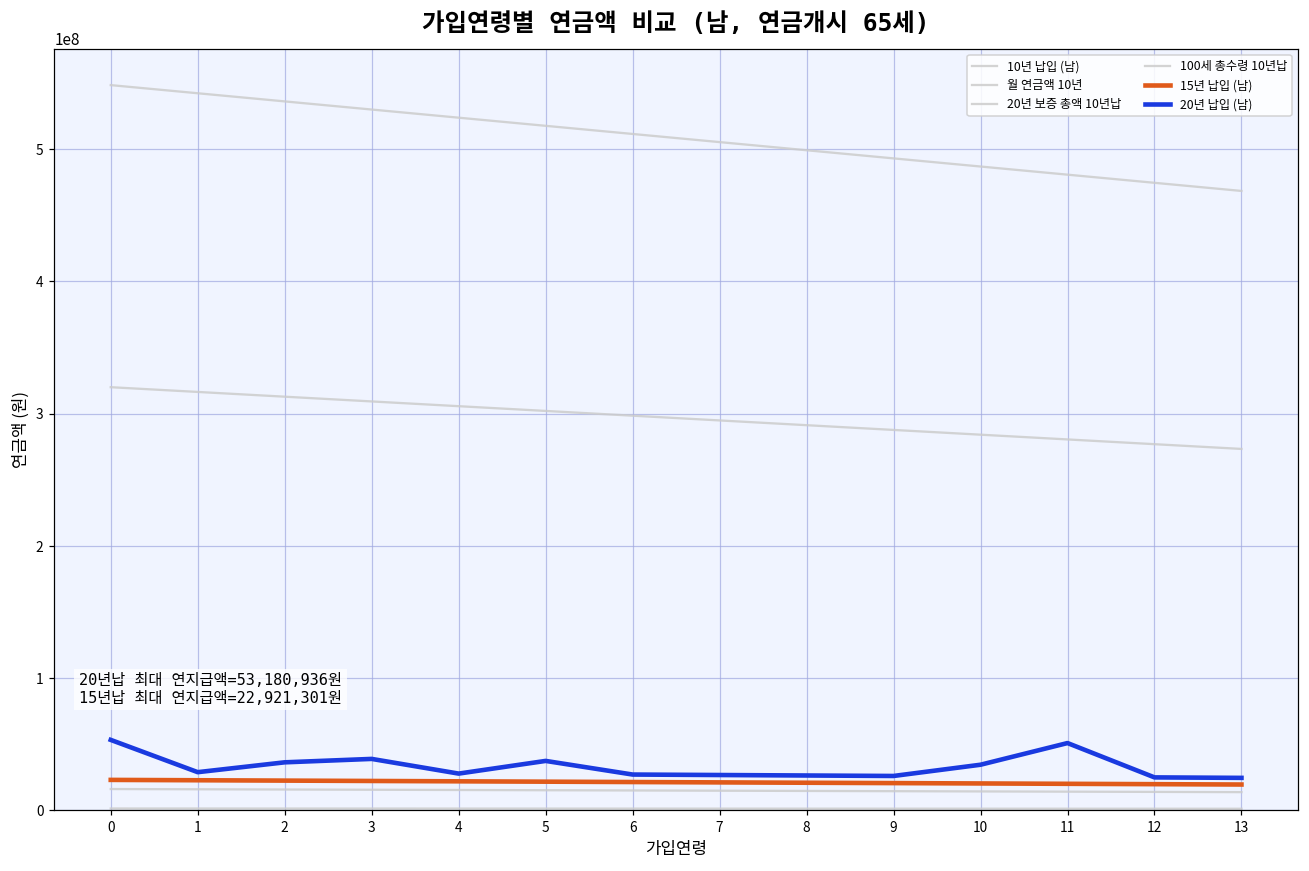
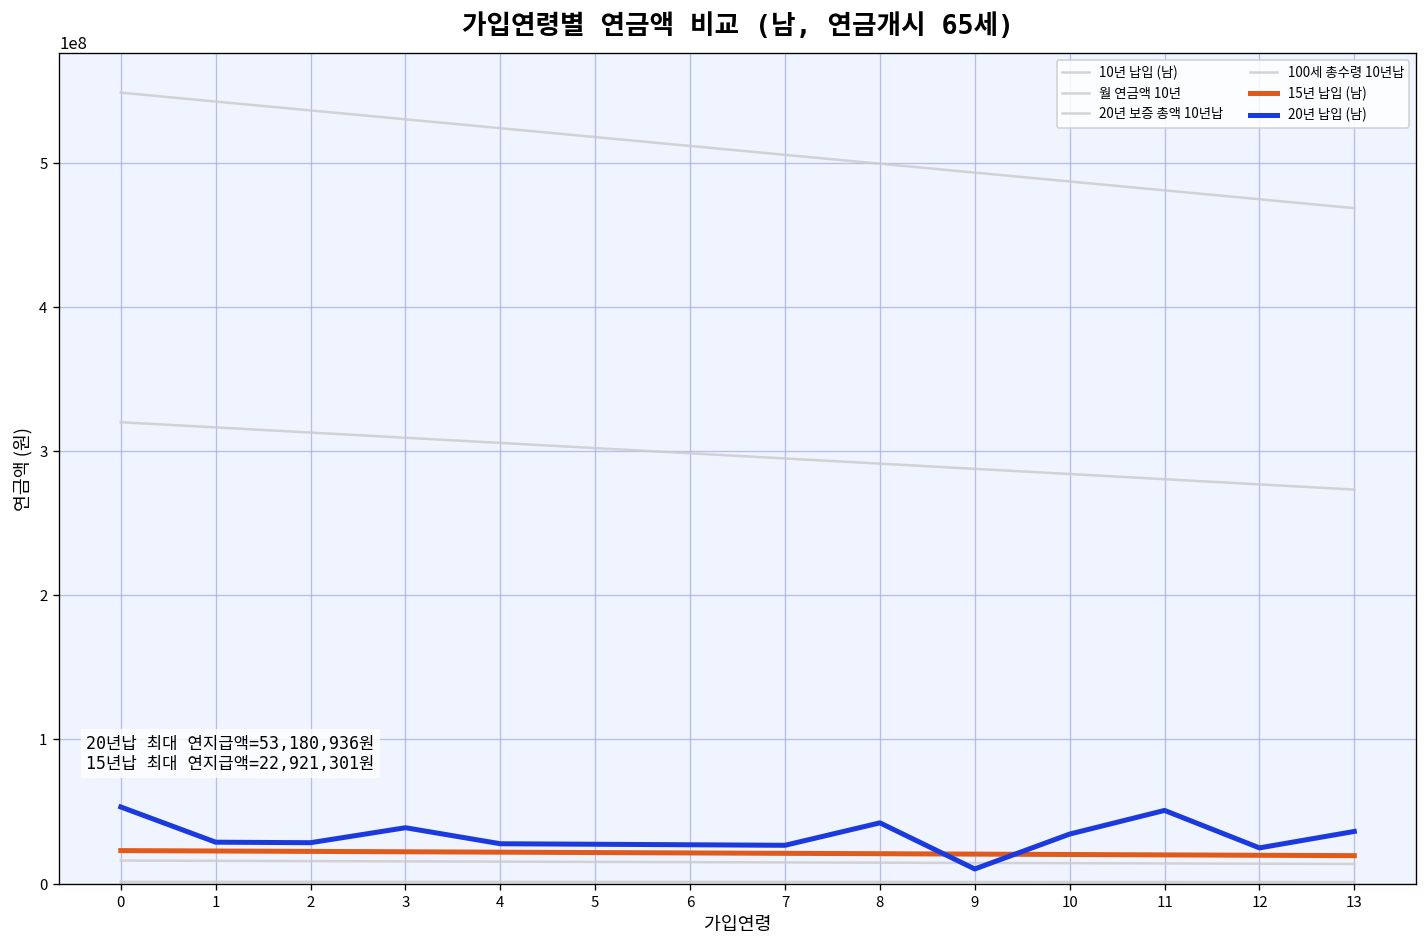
  {
    "15년 납입 (남)": {
      "0": 23000000,
      "1": 23000000,
      "2": 22000000,
      "3": 22000000,
      "4": 22000000,
      "5": 22000000,
      "6": 21000000,
      "7": 21000000,
      "8": 21000000,
      "9": 20000000,
      "10": 20000000,
      "11": 20000000,
      "12": 20000000,
      "13": 19000000
    },
    "20년 납입 (남)": {
      "0": 53000000,
      "1": 29000000,
-     "2": 36000000,
+     "2": 28000000,
      "3": 39000000,
      "4": 28000000,
-     "5": 37000000,
+     "5": 27000000,
      "6": 27000000,
      "7": 27000000,
-     "8": 26000000,
-     "9": 26000000,
+     "8": 42000000,
+     "9": 10000000,
      "10": 34000000,
      "11": 51000000,
      "12": 25000000,
-     "13": 24000000
+     "13": 36000000
    }
  }
